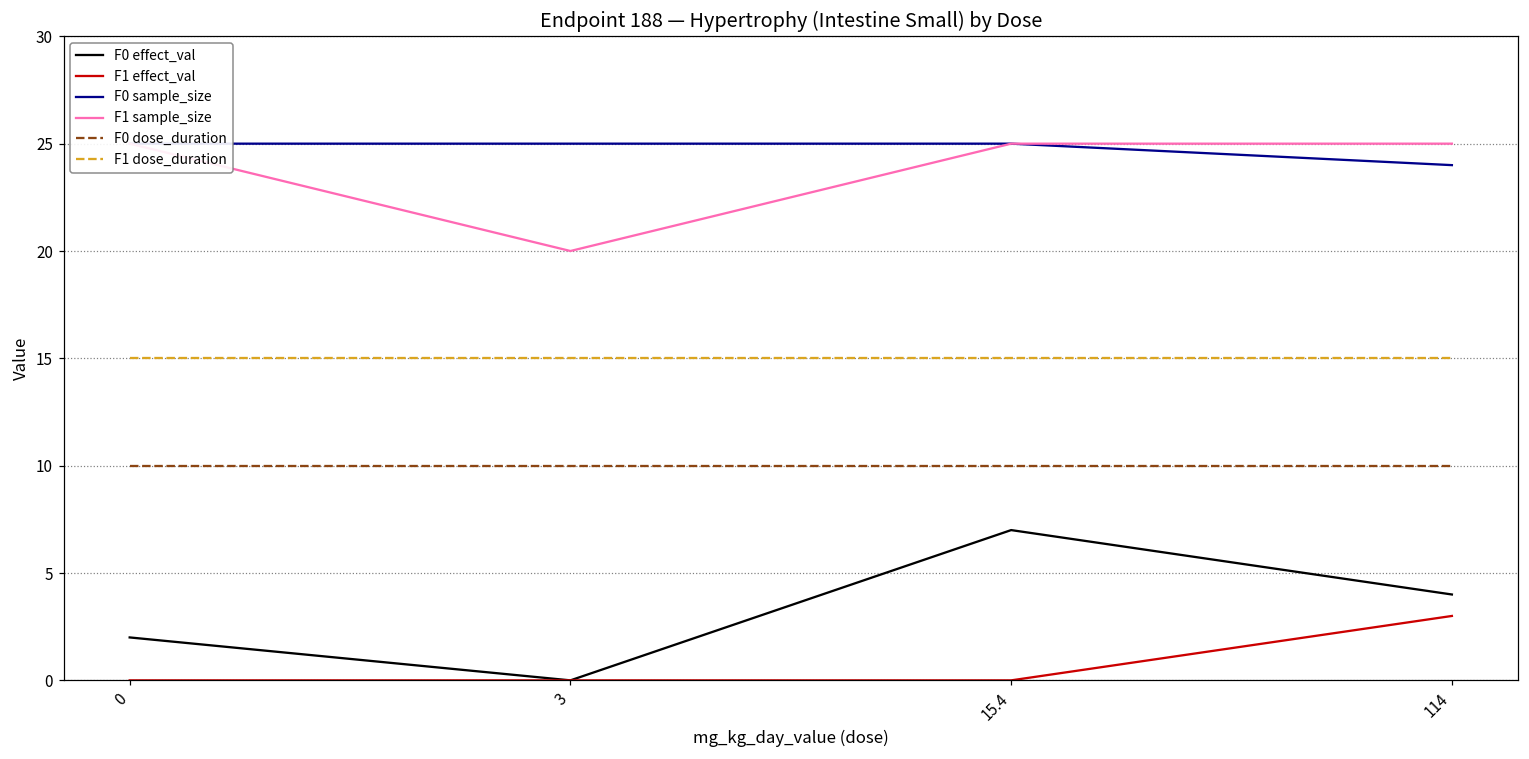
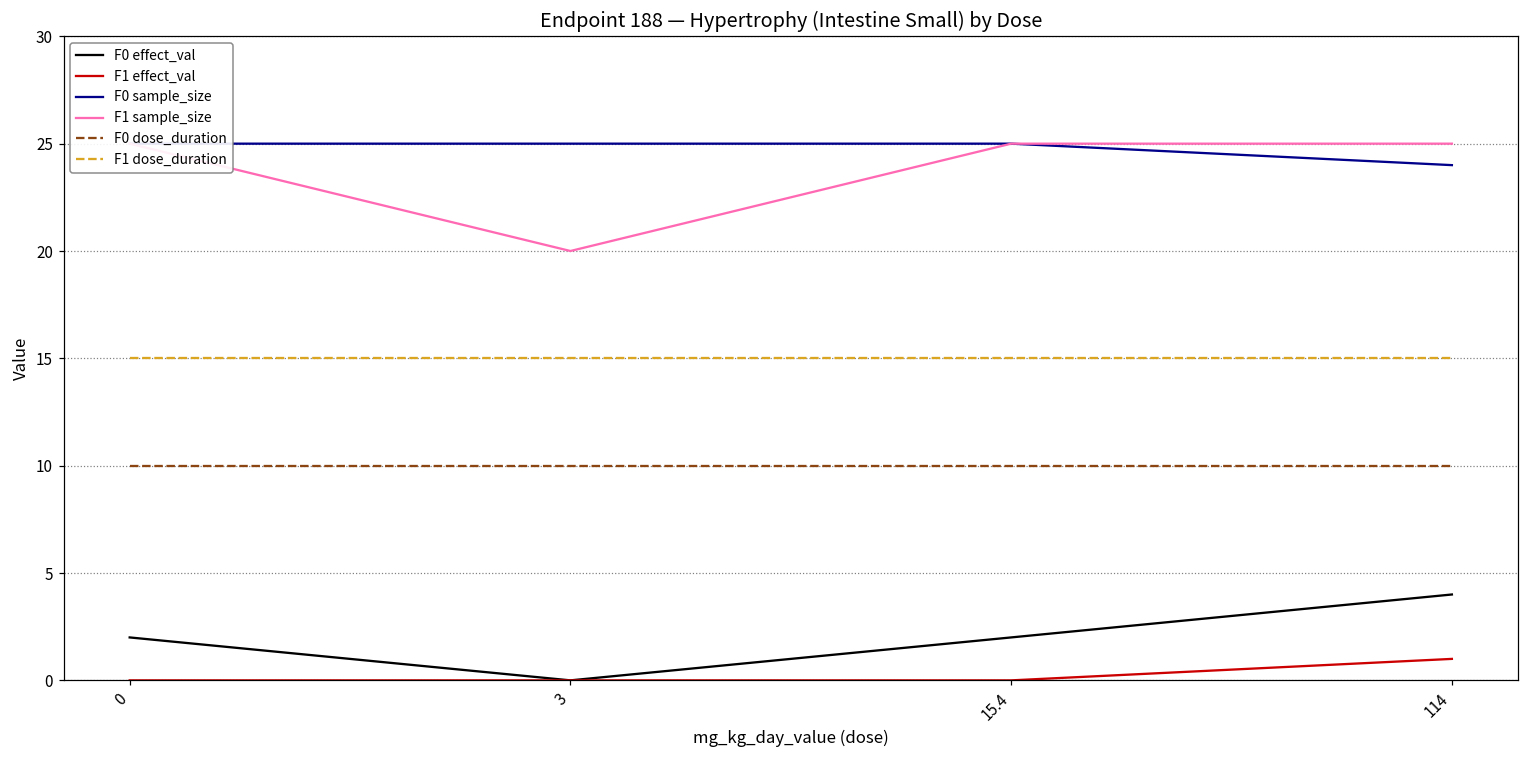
  {
    "F0 effect_val": {
      "0": 2,
-     "15.4": 7,
+     "15.4": 2,
      "114": 4
    },
    "F1 effect_val": {
      "0": 0,
      "15.4": 0,
-     "114": 3
+     "114": 1
    },
    "F0 sample_size": {
      "3": 25,
      "114": 24
    },
    "F1 sample_size": {
      "3": 20,
      "114": 25
    },
    "F0 dose_duration": {
      "0": 10,
      "3": 10,
      "15.4": 10,
      "114": 10
    },
    "F1 dose_duration": {
      "0": 15,
      "3": 15,
      "15.4": 15,
      "114": 15
    }
  }
